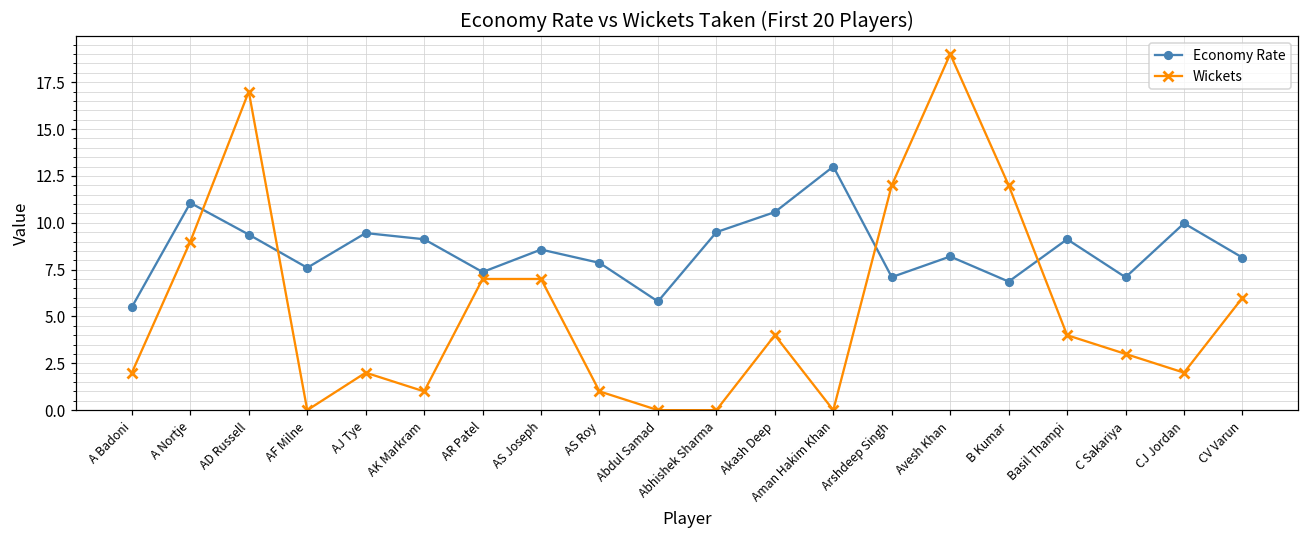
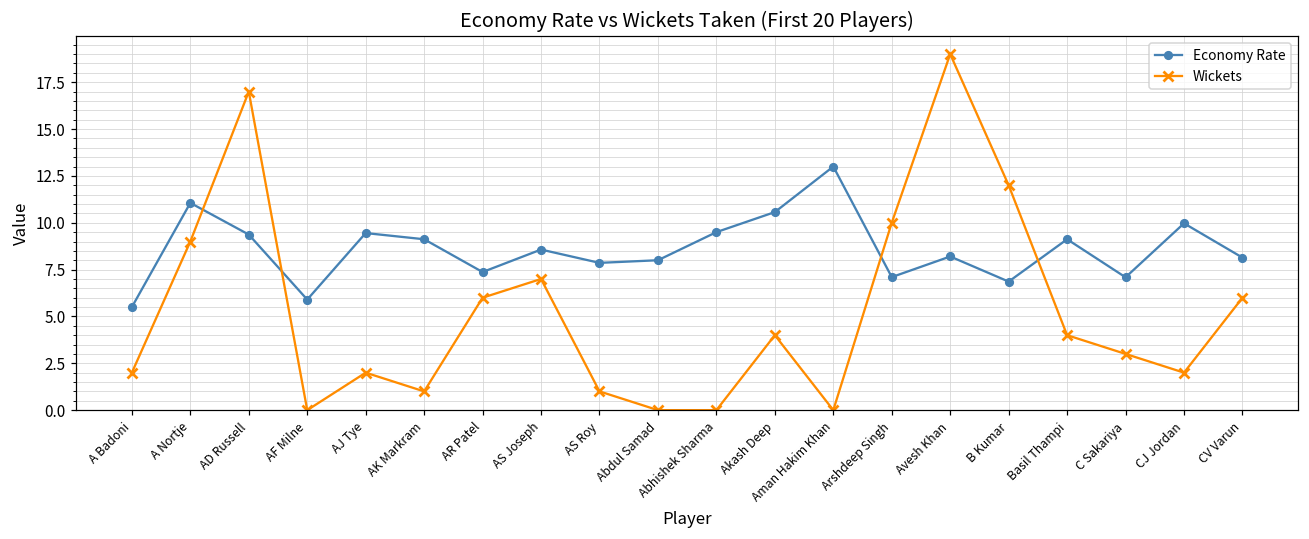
  {
    "Economy Rate": {
      "A Badoni": 5.5,
      "A Nortje": 11.1,
      "AD Russell": 9.4,
-     "AF Milne": 7.6,
+     "AF Milne": 5.9,
      "AJ Tye": 9.5,
      "AK Markram": 9.1,
      "AR Patel": 7.4,
      "AS Joseph": 8.6,
      "AS Roy": 7.9,
-     "Abdul Samad": 5.8,
+     "Abdul Samad": 8.0,
      "Abhishek Sharma": 9.5,
      "Akash Deep": 10.6,
      "Aman Hakim Khan": 13.0,
      "Arshdeep Singh": 7.1,
      "Avesh Khan": 8.2,
      "B Kumar": 6.9,
      "Basil Thampi": 9.1,
      "C Sakariya": 7.1,
      "CJ Jordan": 10.0,
      "CV Varun": 8.1
    },
    "Wickets": {
      "A Badoni": 2,
      "A Nortje": 9,
      "AD Russell": 17,
      "AF Milne": 0,
      "AJ Tye": 2,
      "AK Markram": 1,
-     "AR Patel": 7,
+     "AR Patel": 6,
      "AS Joseph": 7,
      "AS Roy": 1,
      "Abdul Samad": 0,
      "Abhishek Sharma": 0,
      "Akash Deep": 4,
      "Aman Hakim Khan": 0,
-     "Arshdeep Singh": 12,
+     "Arshdeep Singh": 10,
      "Avesh Khan": 19,
      "B Kumar": 12,
      "Basil Thampi": 4,
      "C Sakariya": 3,
      "CJ Jordan": 2,
      "CV Varun": 6
    }
  }
